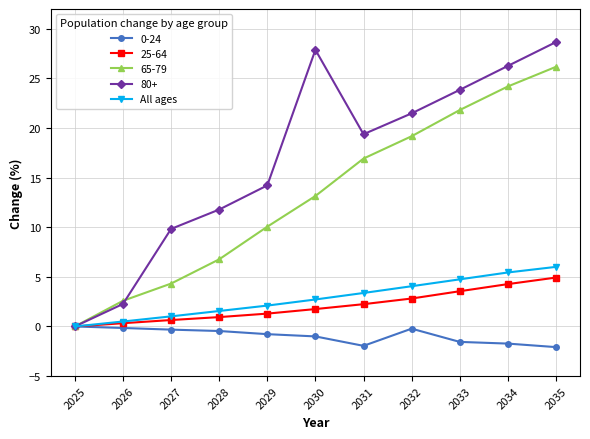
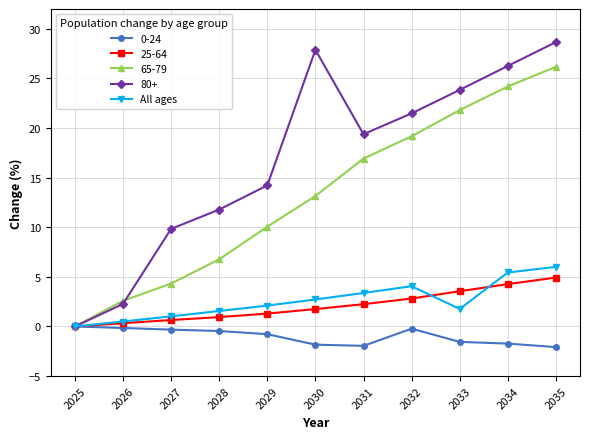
  {
    "0-24": {
      "2026": 0,
      "2027": 0,
      "2028": 0,
      "2029": -1,
-     "2030": -1,
+     "2030": -2,
      "2031": -2,
      "2032": 0,
      "2033": -2,
      "2034": -2,
      "2035": -2
    },
    "25-64": {
      "2027": 1,
      "2028": 1,
      "2029": 1,
      "2030": 2,
      "2031": 2,
      "2032": 3,
      "2033": 4,
      "2034": 4,
      "2035": 5
    },
    "65-79": {
      "2026": 3,
      "2027": 4,
      "2028": 7,
      "2029": 10,
      "2030": 13,
      "2031": 17,
      "2032": 19,
      "2033": 22,
      "2034": 24,
      "2035": 26
    },
    "80+": {
      "2026": 2,
      "2027": 10,
      "2028": 12,
      "2029": 14,
      "2030": 28,
      "2031": 19,
      "2032": 21,
      "2033": 24,
      "2034": 26,
      "2035": 29
    },
    "All ages": {
      "2027": 1,
      "2028": 2,
      "2029": 2,
      "2030": 3,
      "2031": 3,
      "2032": 4,
-     "2033": 5,
+     "2033": 2,
      "2034": 5,
      "2035": 6
    }
  }
